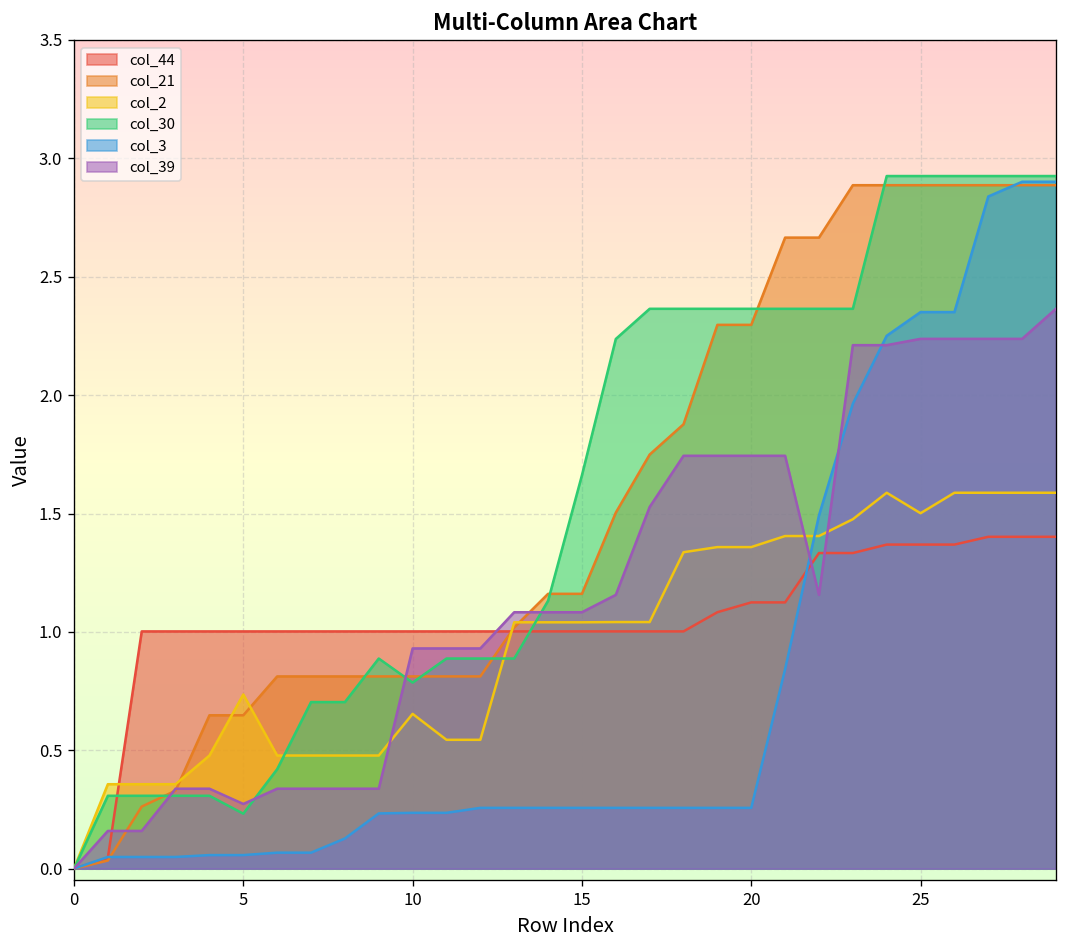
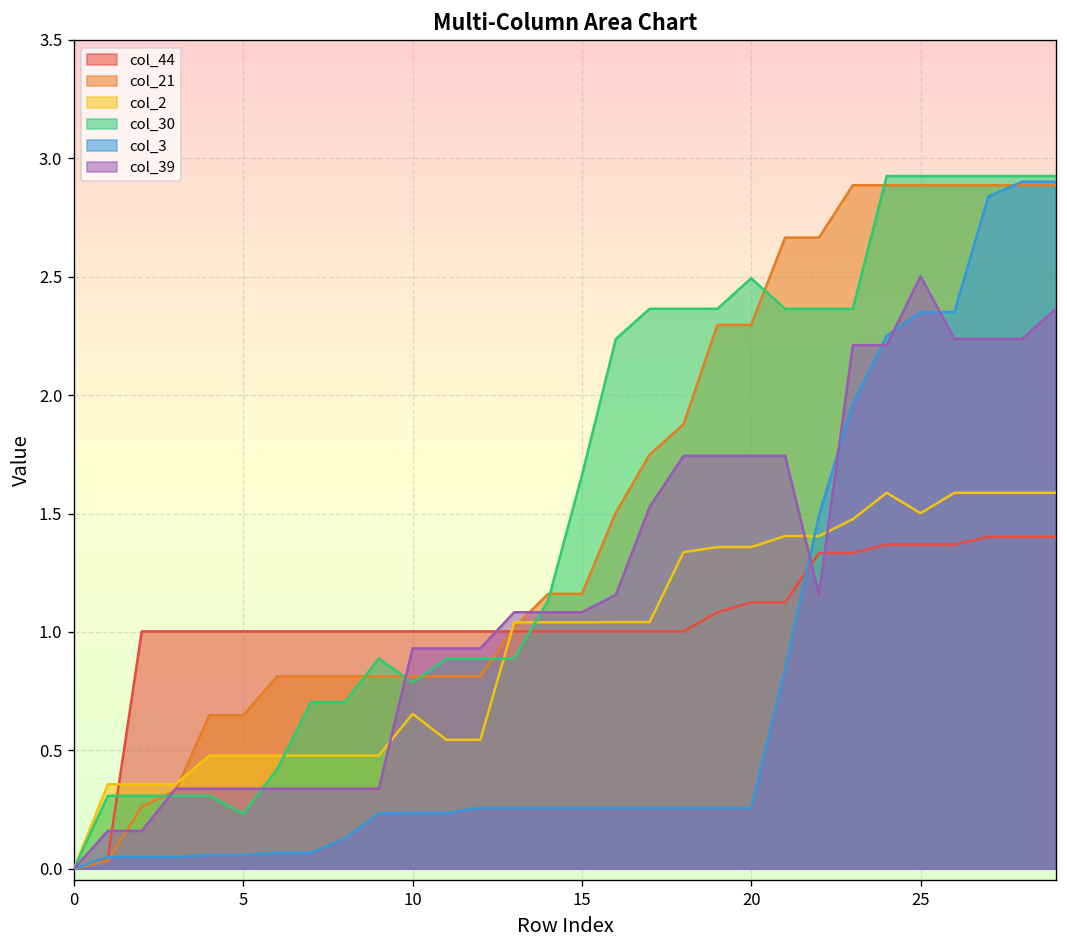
  {
    "col_2": {
-     "5": 0.74,
+     "5": 0.48,
      "10": 0.65,
      "15": 1.04,
      "20": 1.36,
      "25": 1.50
    },
    "col_30": {
      "5": 0.23,
      "10": 0.79,
      "15": 1.66,
-     "20": 2.36,
+     "20": 2.49,
      "25": 2.93
    },
    "col_3": {
      "5": 0.06,
      "10": 0.24,
      "15": 0.26,
      "20": 0.26,
      "25": 2.35
    },
    "col_39": {
-     "5": 0.27,
+     "5": 0.34,
      "10": 0.93,
      "15": 1.08,
      "20": 1.74,
-     "25": 2.24
+     "25": 2.50
    }
  }
